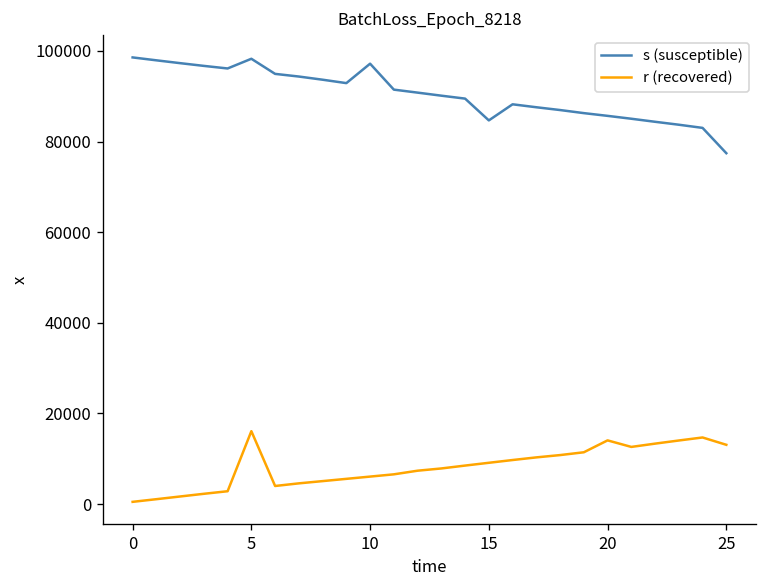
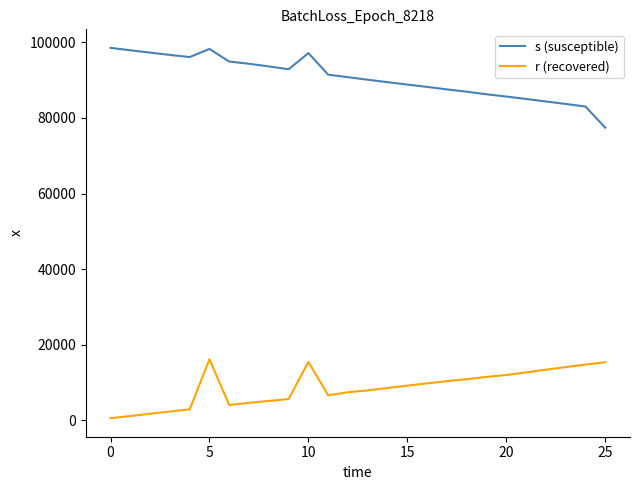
  {
    "s (susceptible)": {
      "0": 99000,
      "5": 98000,
      "10": 97000,
-     "15": 85000,
+     "15": 89000,
      "20": 86000,
      "25": 77000
    },
    "r (recovered)": {
      "0": 1000,
      "5": 16000,
-     "10": 6000,
+     "10": 15000,
      "15": 9000,
-     "20": 14000,
-     "25": 13000
+     "20": 12000,
+     "25": 15000
    }
  }
